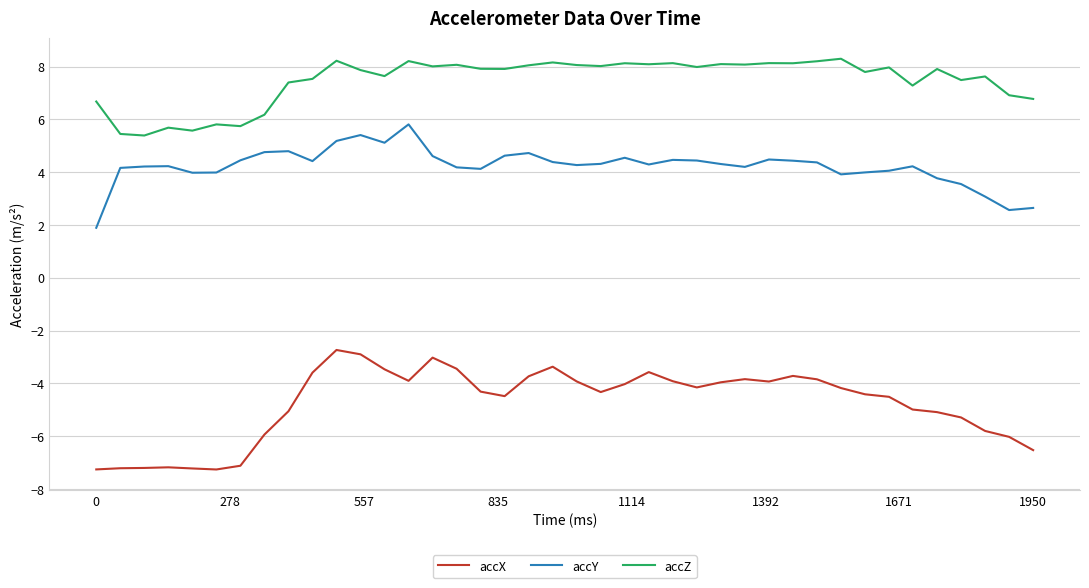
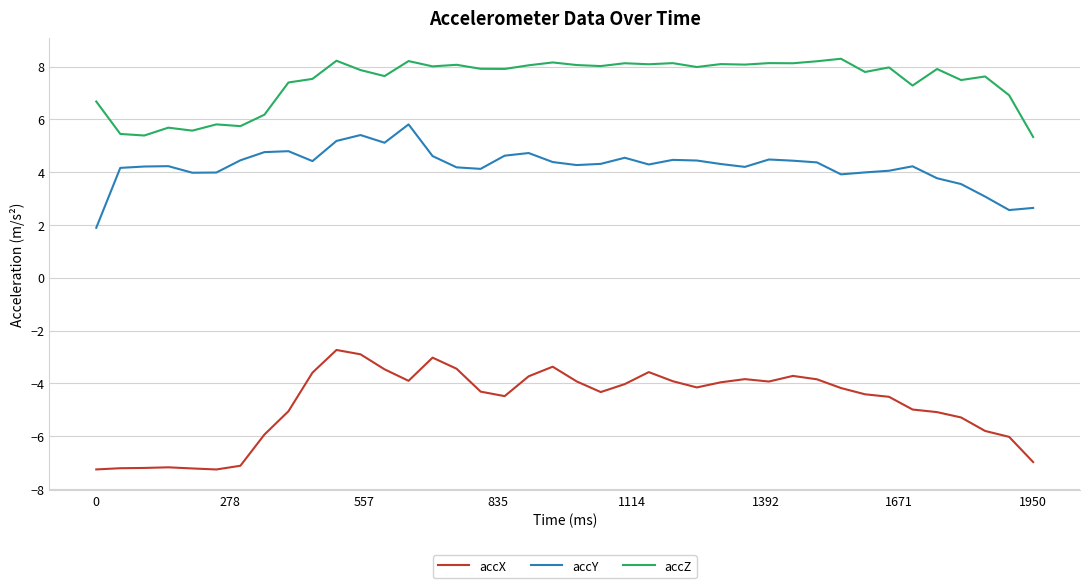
  {
    "accX": {
      "0": -7.3,
-     "1950": -6.5
+     "1950": -7.0
    },
    "accY": {
      "0": 1.9,
      "1950": 2.6
    },
    "accZ": {
      "0": 6.7,
-     "1950": 6.8
+     "1950": 5.3
    }
  }
